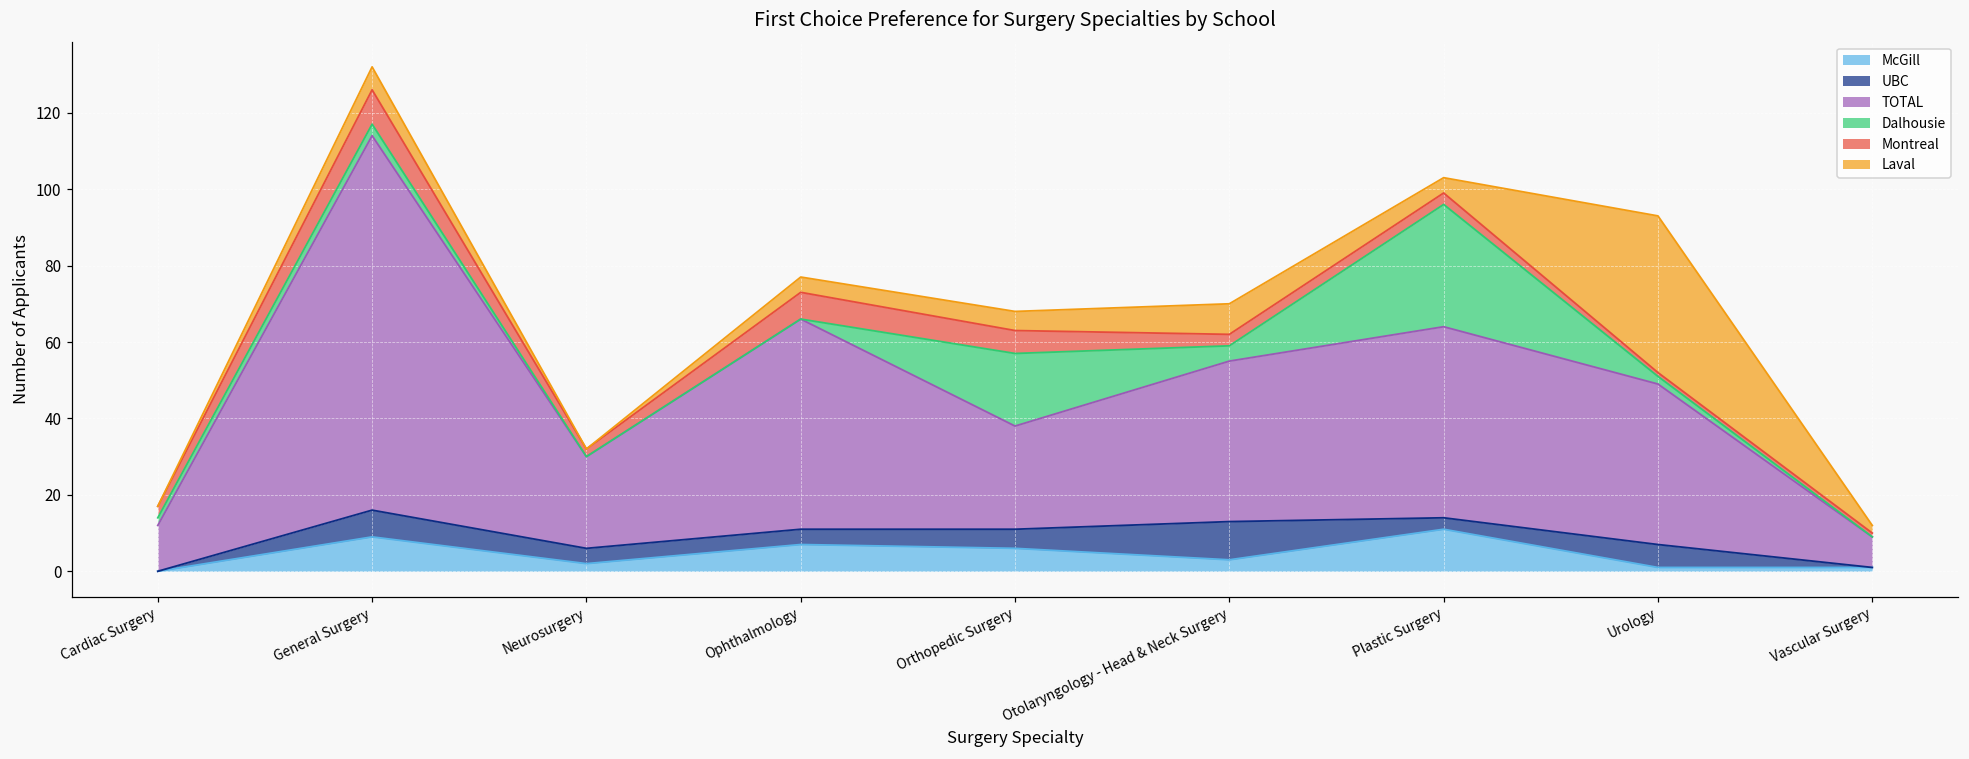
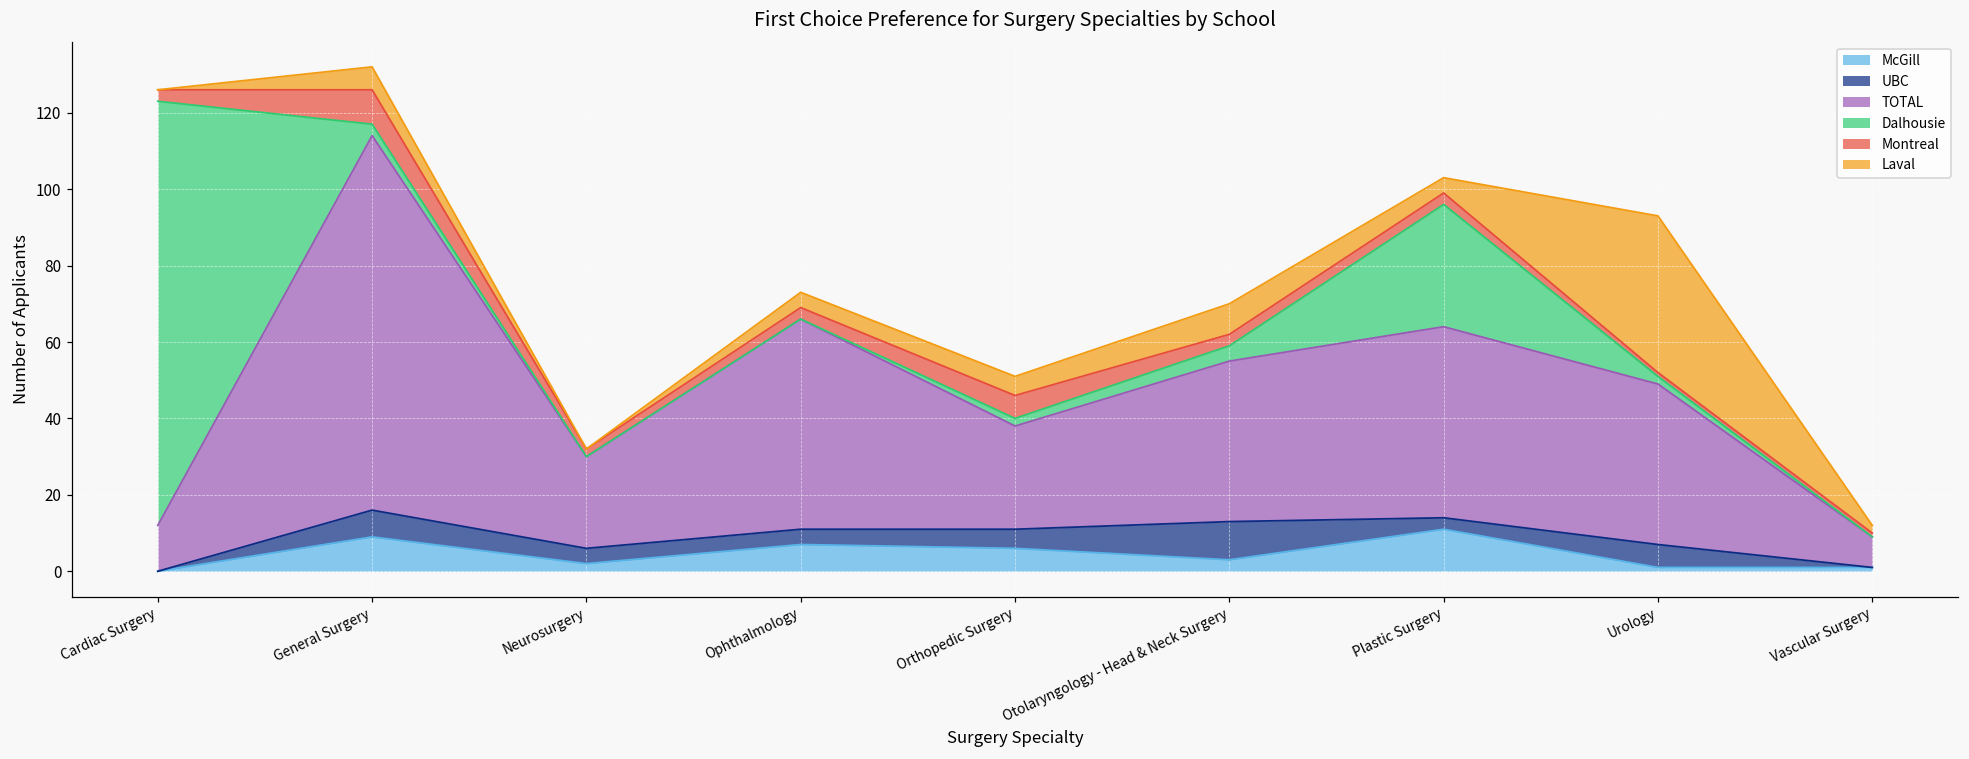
  {
    "McGill": {
      "General Surgery": 9,
      "Neurosurgery": 2,
      "Ophthalmology": 7,
      "Orthopedic Surgery": 6,
      "Otolaryngology - Head & Neck Surgery": 3,
      "Plastic Surgery": 11,
      "Urology": 1
    },
    "UBC": {
      "General Surgery": 7,
      "Neurosurgery": 4,
      "Ophthalmology": 4,
      "Orthopedic Surgery": 5,
      "Otolaryngology - Head & Neck Surgery": 10,
      "Plastic Surgery": 3,
      "Urology": 6
    },
    "TOTAL": {
      "Cardiac Surgery": 12,
      "General Surgery": 98,
      "Orthopedic Surgery": 27,
      "Otolaryngology - Head & Neck Surgery": 42,
      "Plastic Surgery": 50,
      "Urology": 42
    },
    "Dalhousie": {
-     "Cardiac Surgery": 2,
+     "Cardiac Surgery": 111,
      "General Surgery": 3,
-     "Orthopedic Surgery": 19,
+     "Orthopedic Surgery": 2,
      "Otolaryngology - Head & Neck Surgery": 4,
      "Plastic Surgery": 32,
      "Urology": 2
    },
    "Montreal": {
      "General Surgery": 9,
-     "Ophthalmology": 7,
+     "Ophthalmology": 3,
      "Orthopedic Surgery": 6,
      "Otolaryngology - Head & Neck Surgery": 3,
      "Plastic Surgery": 3,
      "Urology": 1,
      "Vascular Surgery": 1
    },
    "Laval": {
      "General Surgery": 6,
      "Ophthalmology": 4,
      "Orthopedic Surgery": 5,
      "Otolaryngology - Head & Neck Surgery": 8,
      "Plastic Surgery": 4,
      "Urology": 41,
      "Vascular Surgery": 2
    }
  }
